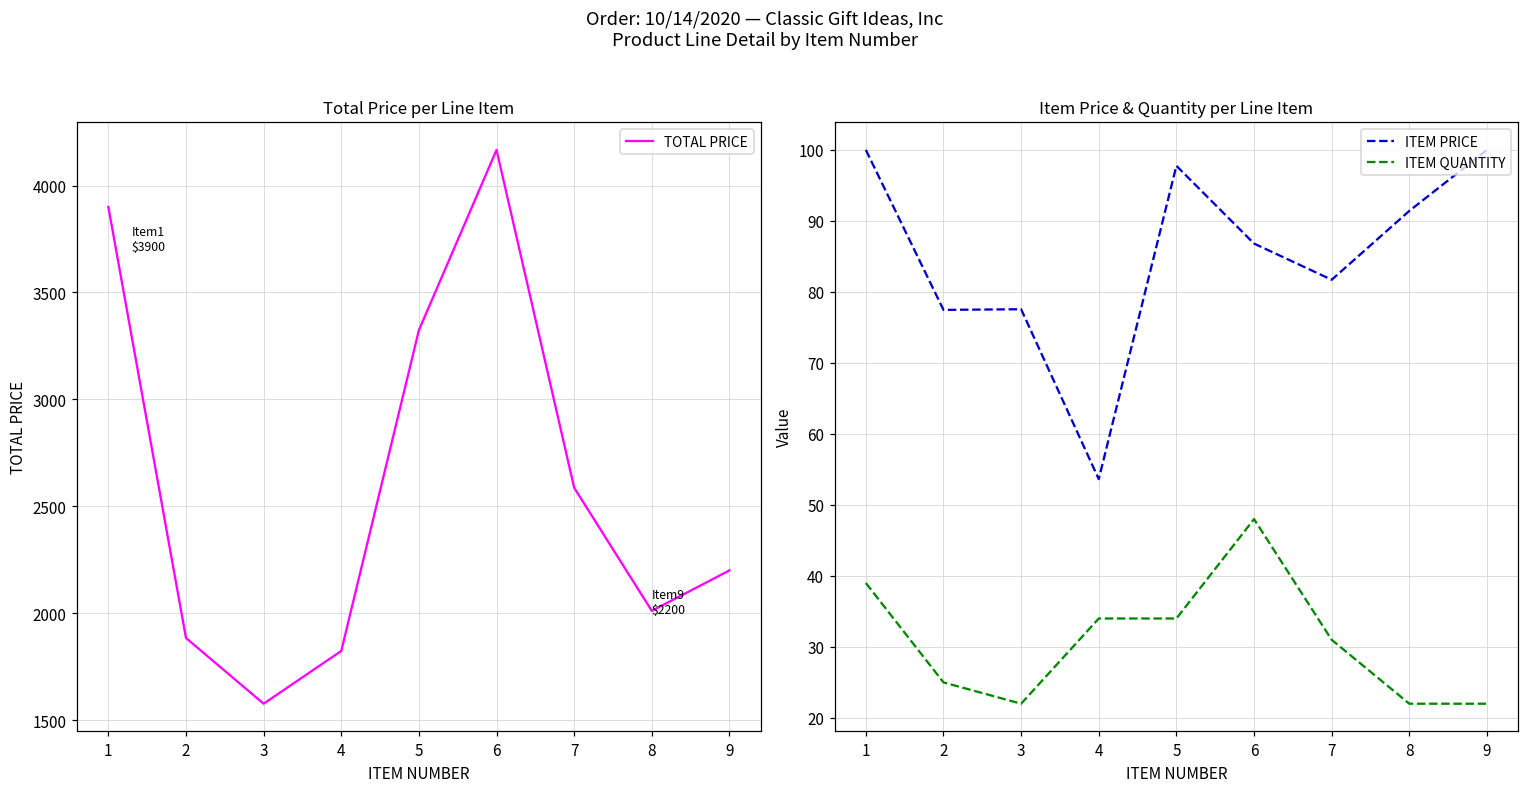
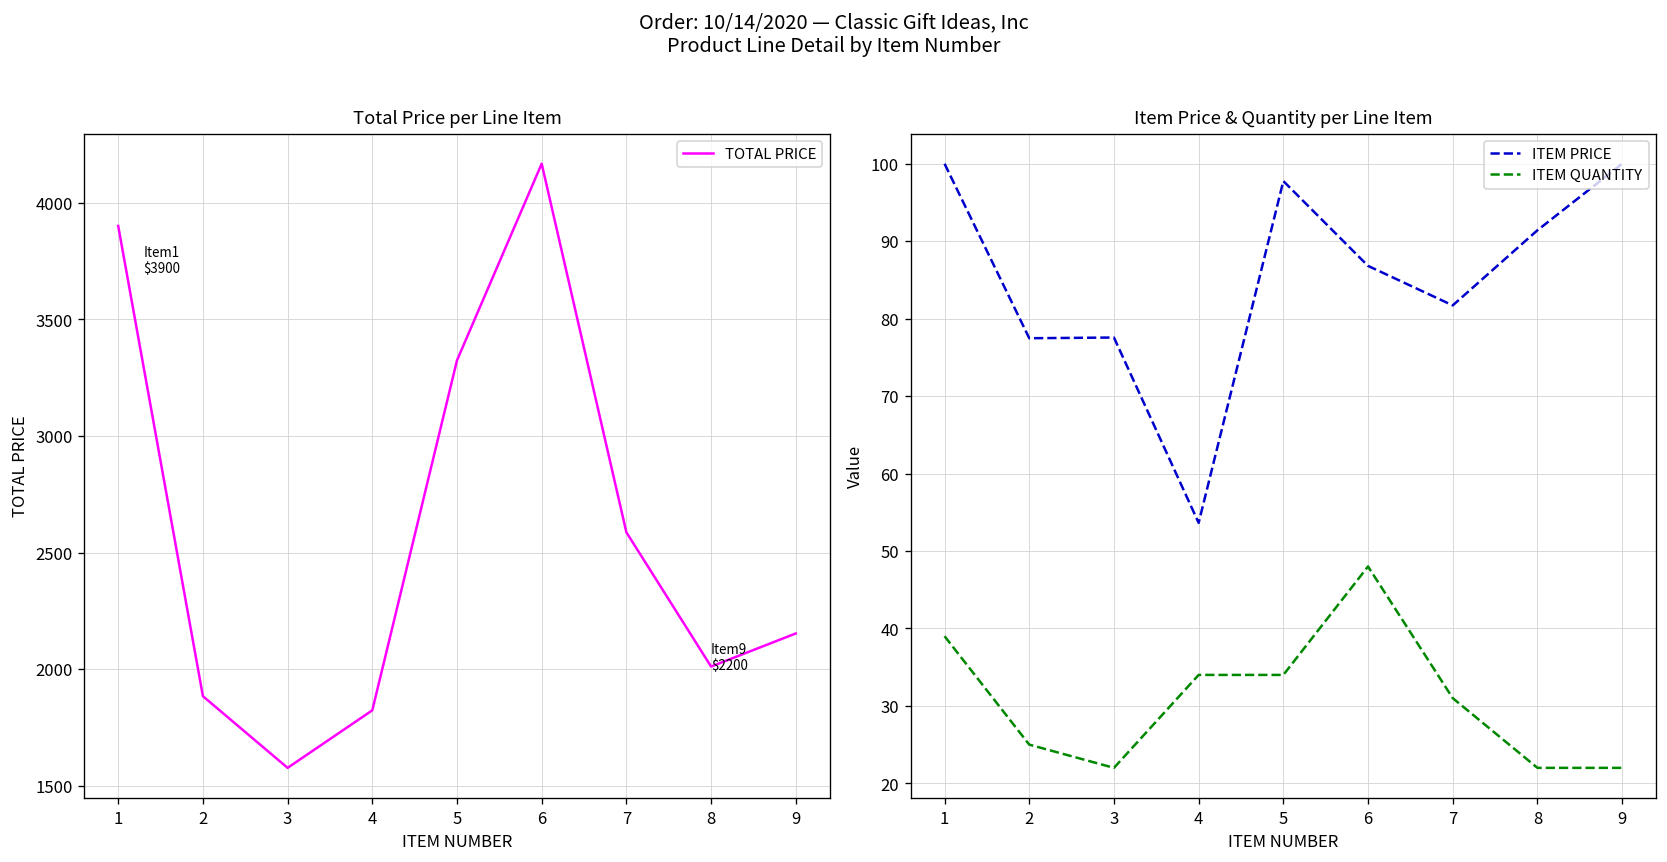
  {
    "Total Price per Line Item": {
      "1": 3900,
      "2": 1880,
      "3": 1580,
      "4": 1820,
      "5": 3320,
      "6": 4170,
      "7": 2590,
-     "9": 2200
+     "9": 2150
    },
    "Item Price & Quantity per Line Item": {
      "ITEM PRICE": {
        "1": 100,
        "2": 77,
        "3": 78,
        "4": 54,
        "5": 98,
        "6": 87,
        "7": 82,
        "8": 91
      },
      "ITEM QUANTITY": {
        "1": 39,
        "2": 25,
        "3": 22,
        "4": 34,
        "5": 34,
        "6": 48,
        "7": 31,
        "8": 22,
        "9": 22
      }
    }
  }
